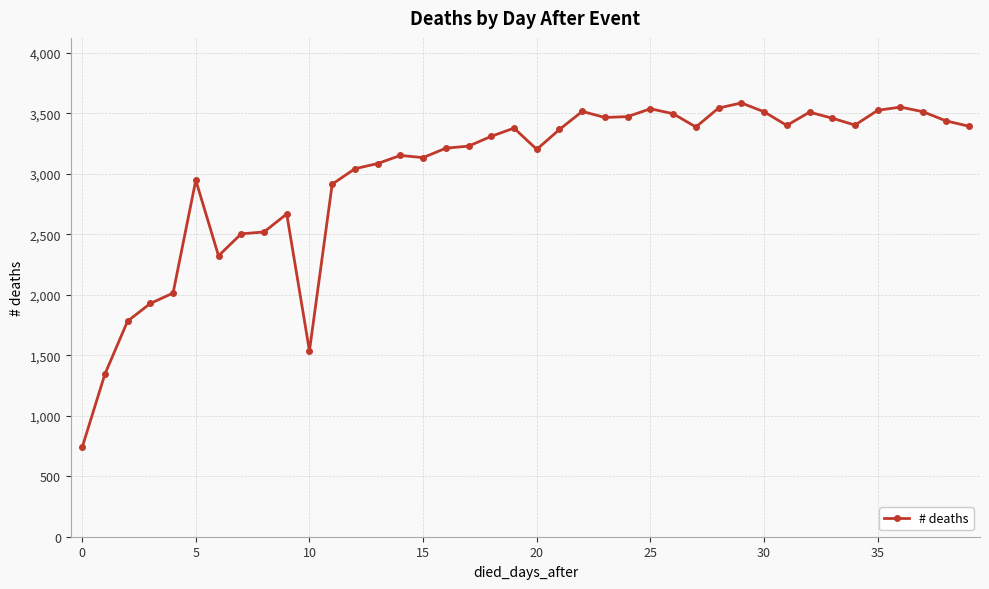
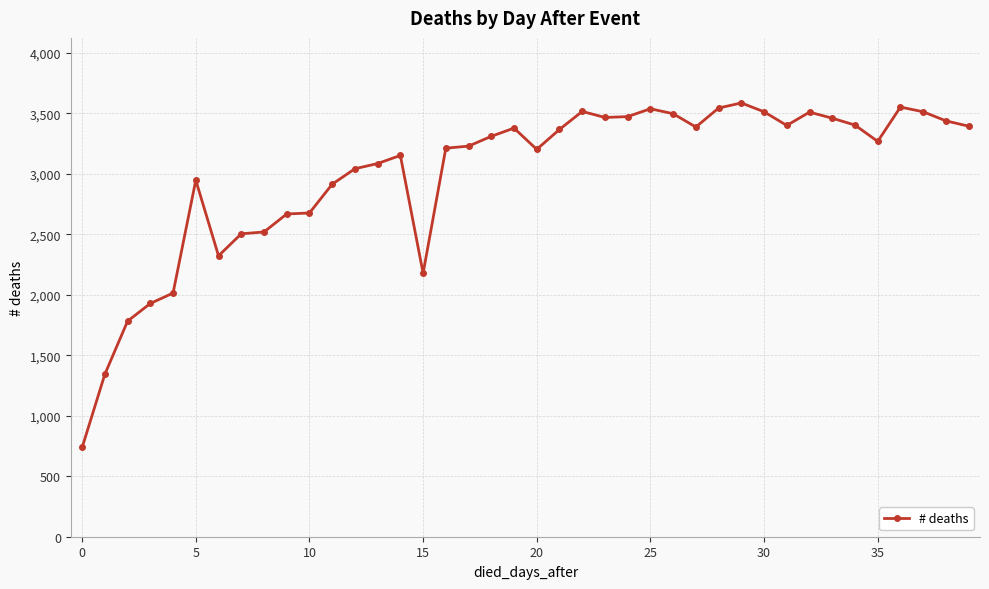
  {
    "0": "740",
    "5": "2,950",
-   "10": "1,540",
-   "15": "3,140",
+   "10": "2,680",
+   "15": "2,180",
    "20": "3,200",
    "25": "3,540",
    "30": "3,510",
-   "35": "3,530"
+   "35": "3,270"
  }
